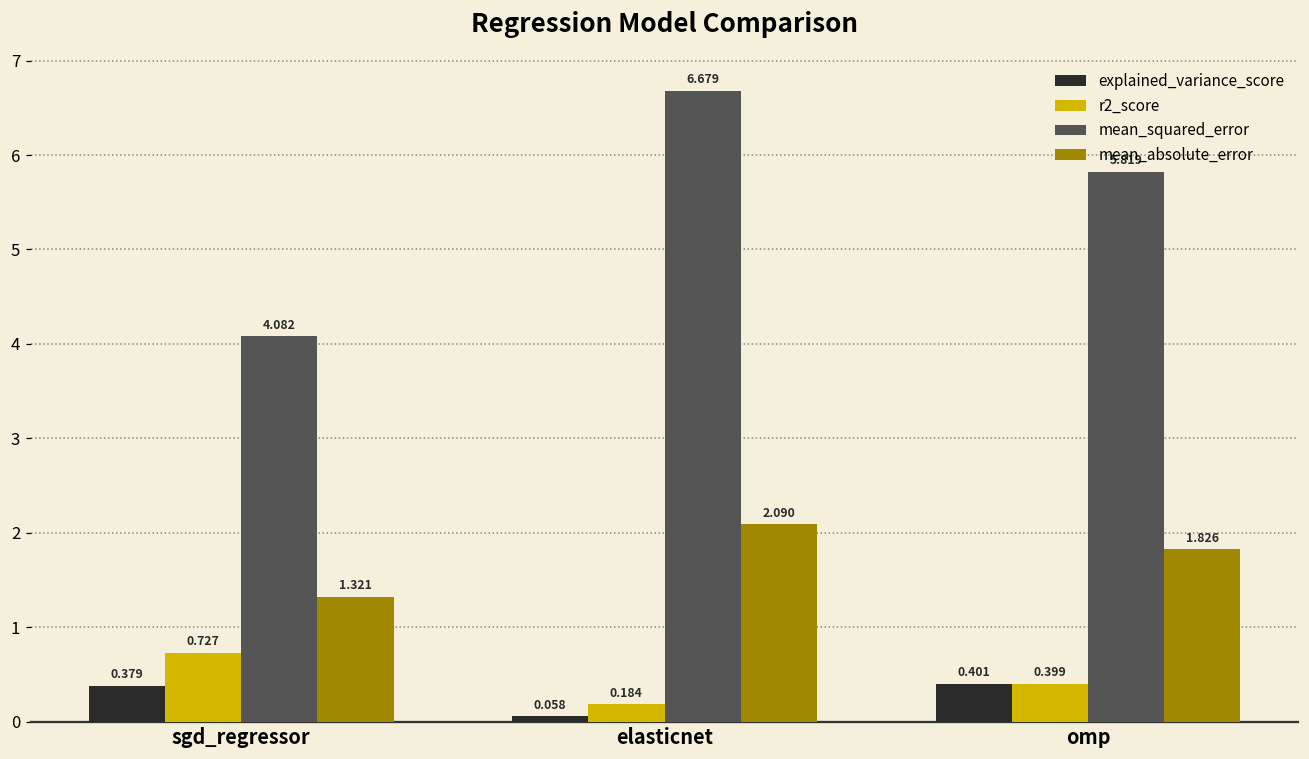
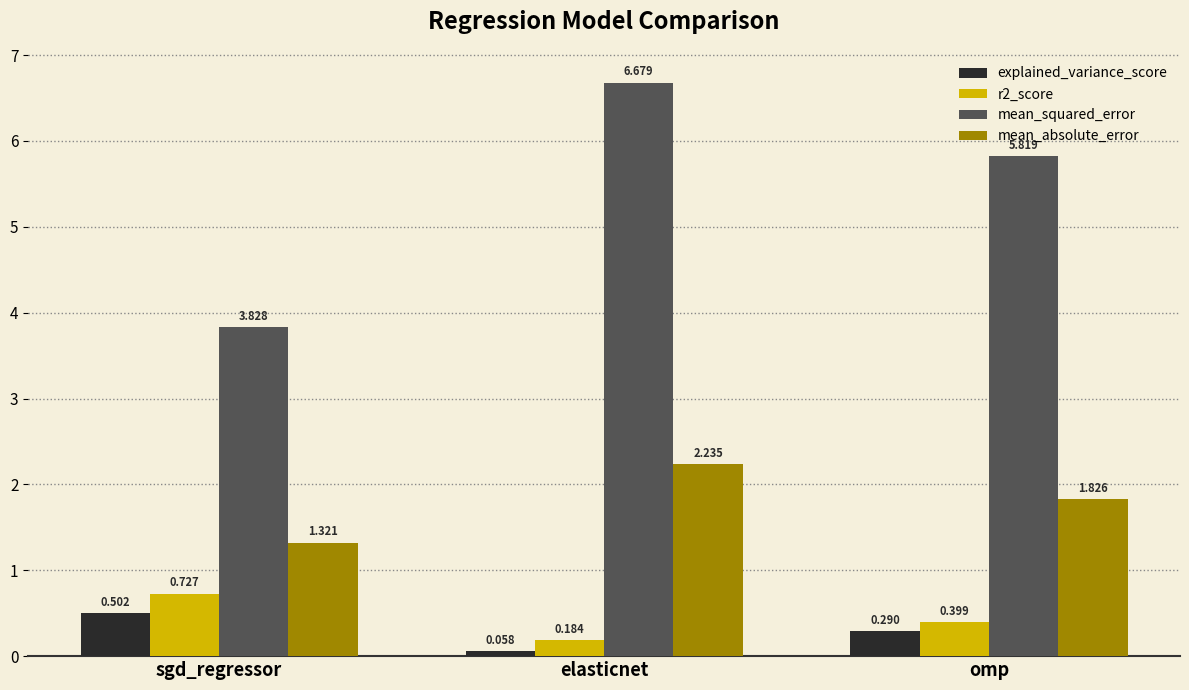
  {
    "explained_variance_score": {
-     "sgd_regressor": 0.379,
+     "sgd_regressor": 0.502,
      "elasticnet": 0.058,
-     "omp": 0.401
+     "omp": 0.290
    },
    "r2_score": {
      "sgd_regressor": 0.727,
      "elasticnet": 0.184,
      "omp": 0.399
    },
    "mean_squared_error": {
-     "sgd_regressor": 4.082,
+     "sgd_regressor": 3.828,
      "elasticnet": 6.679,
      "omp": 5.819
    },
    "mean_absolute_error": {
      "sgd_regressor": 1.321,
-     "elasticnet": 2.090,
+     "elasticnet": 2.235,
      "omp": 1.826
    }
  }
